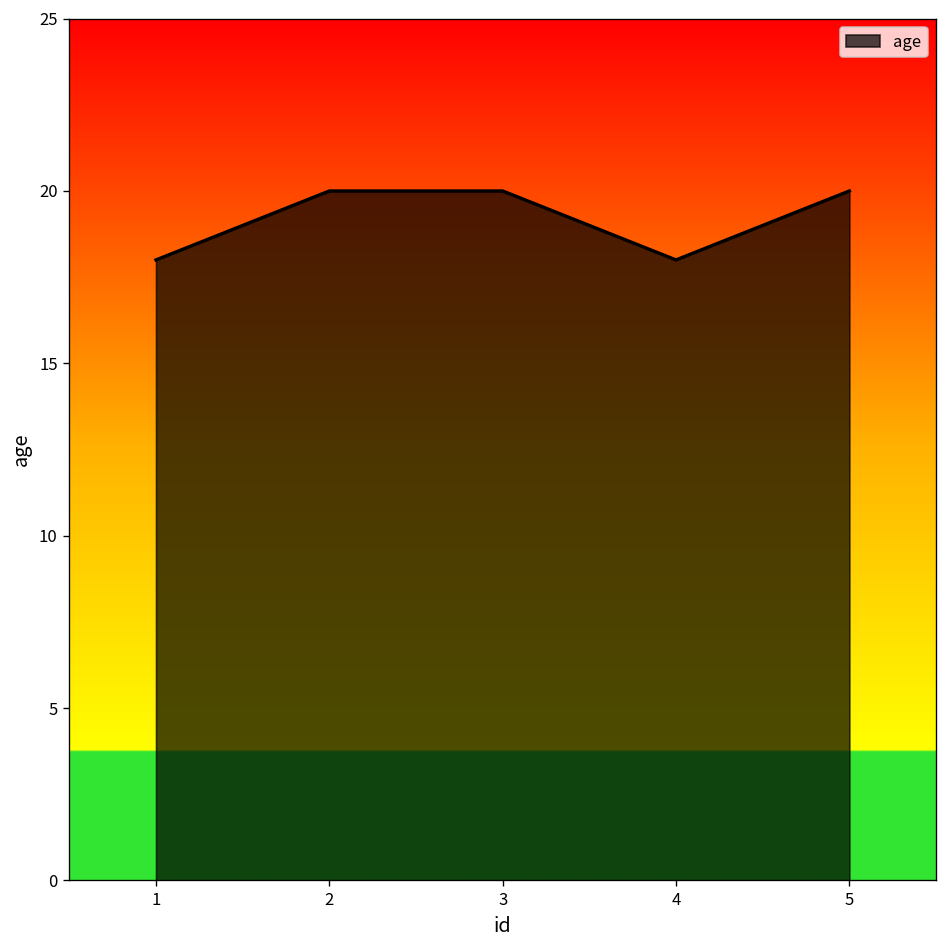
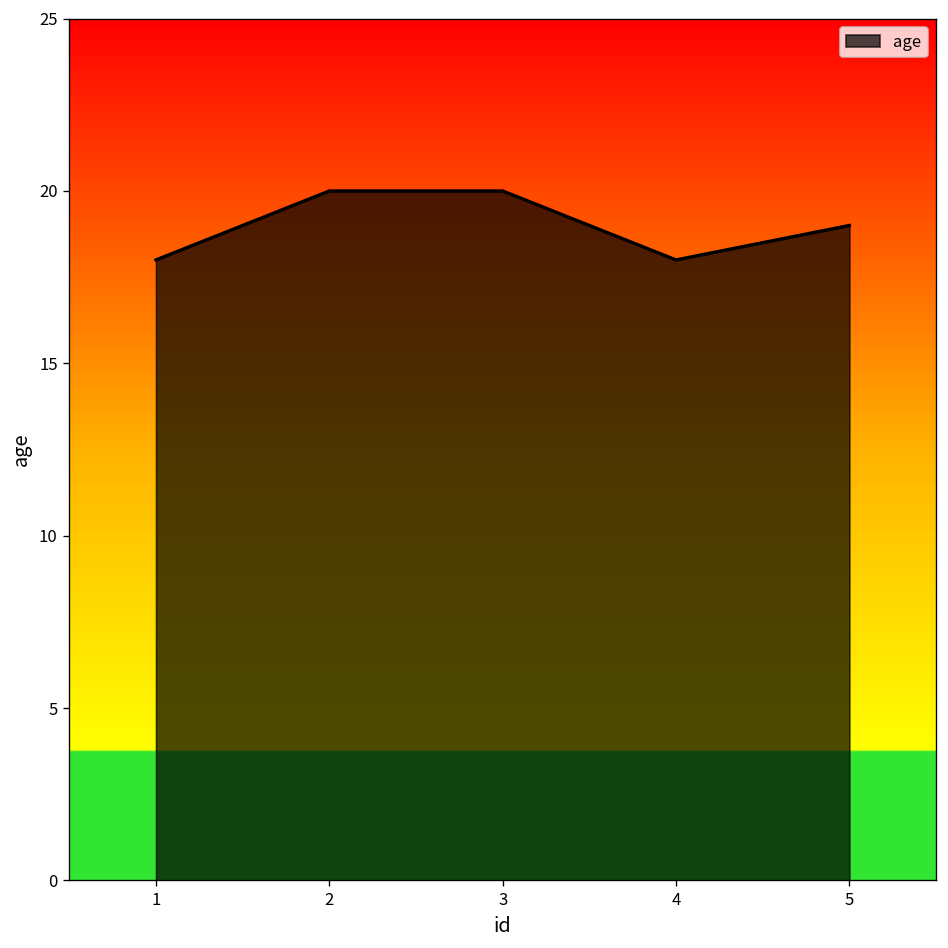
  {
    "1": 18,
    "2": 20,
    "3": 20,
    "4": 18,
-   "5": 20
+   "5": 19
  }
